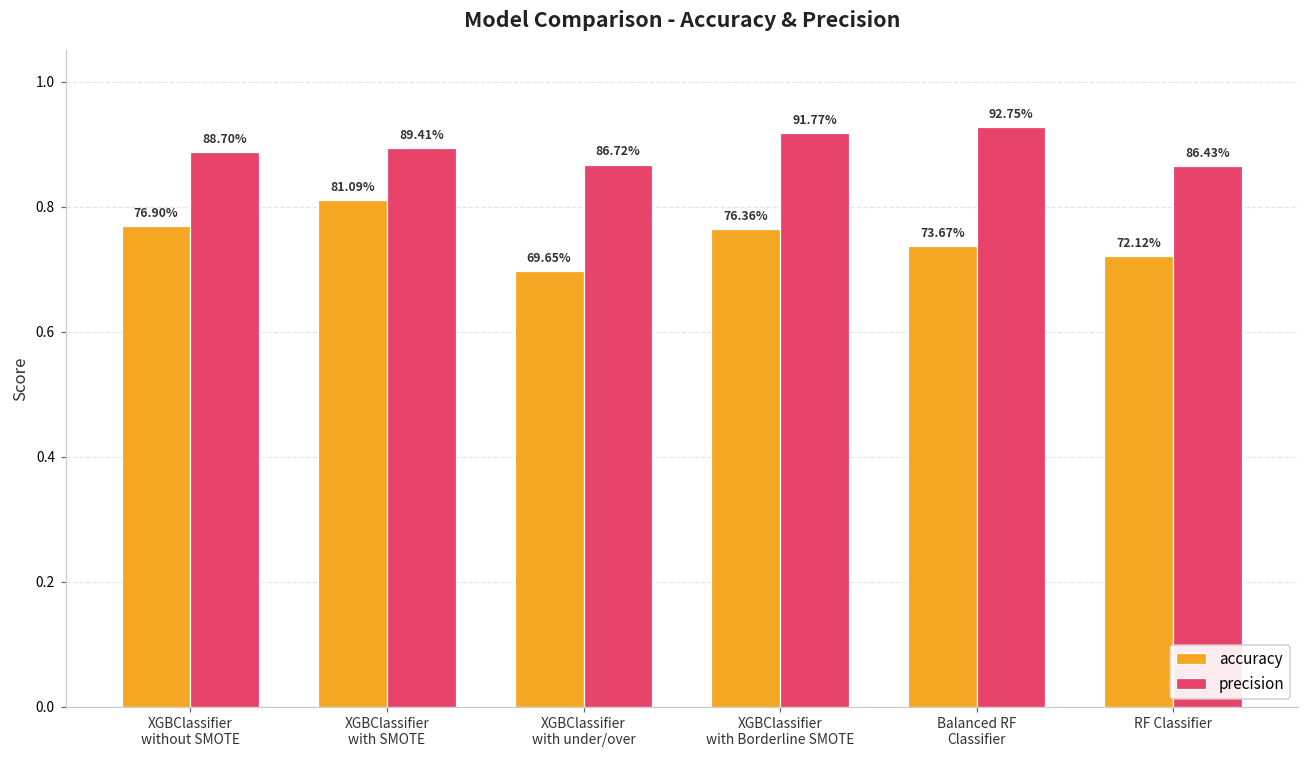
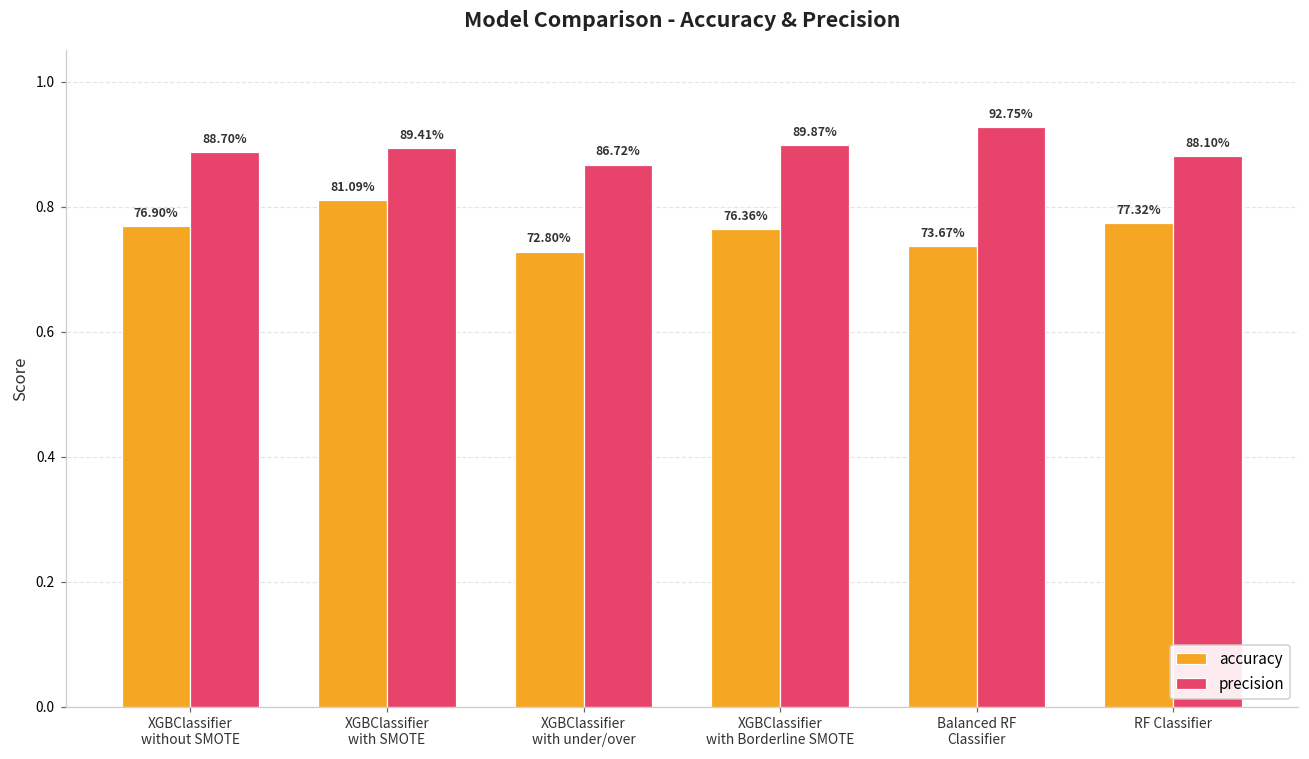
  {
    "accuracy": {
      "XGBClassifier without SMOTE": "76.90%",
      "XGBClassifier with SMOTE": "81.09%",
-     "XGBClassifier with under/over": "69.65%",
+     "XGBClassifier with under/over": "72.80%",
      "XGBClassifier with Borderline SMOTE": "76.36%",
      "Balanced RF Classifier": "73.67%",
-     "RF Classifier": "72.12%"
+     "RF Classifier": "77.32%"
    },
    "precision": {
      "XGBClassifier without SMOTE": "88.70%",
      "XGBClassifier with SMOTE": "89.41%",
      "XGBClassifier with under/over": "86.72%",
-     "XGBClassifier with Borderline SMOTE": "91.77%",
+     "XGBClassifier with Borderline SMOTE": "89.87%",
      "Balanced RF Classifier": "92.75%",
-     "RF Classifier": "86.43%"
+     "RF Classifier": "88.10%"
    }
  }
